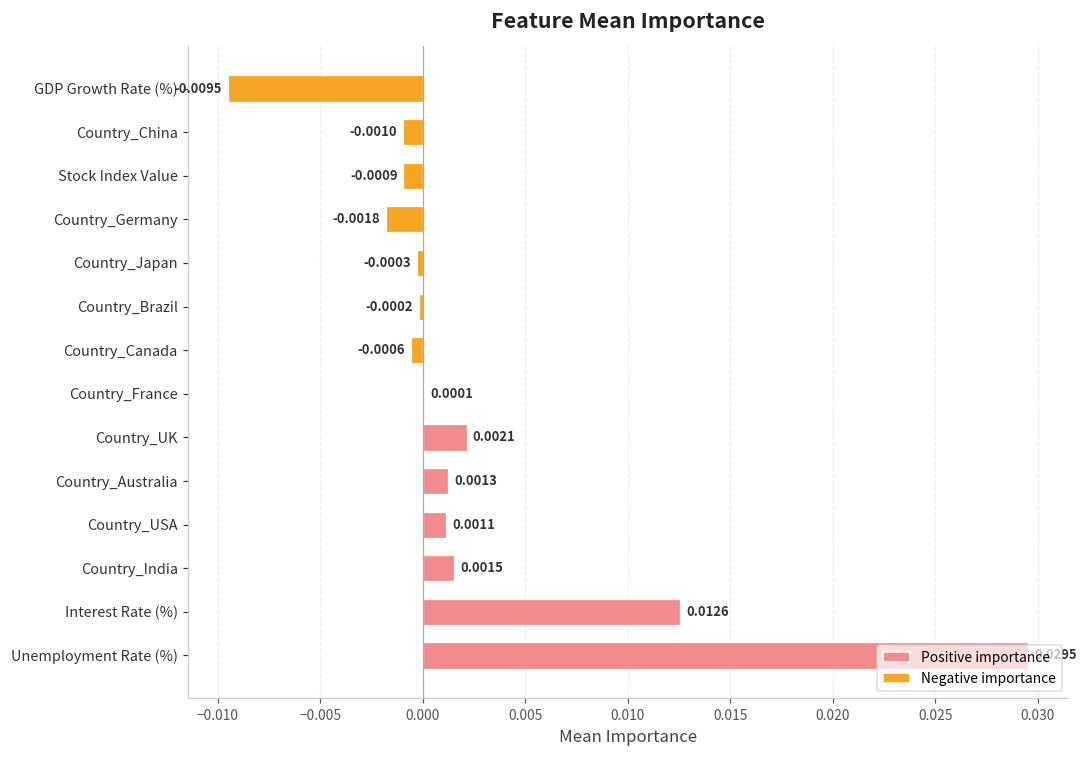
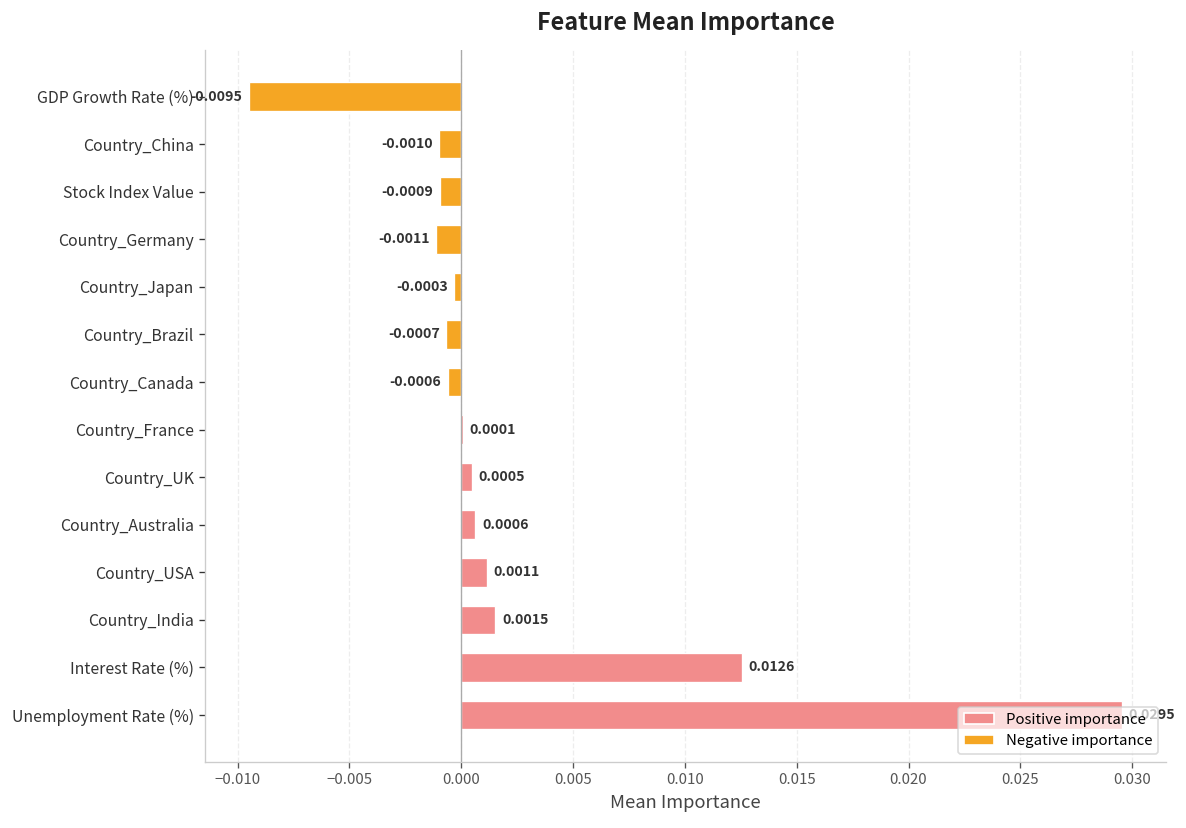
  {
    "GDP Growth Rate (%)": -0.0095,
    "Country_China": -0.0010,
    "Stock Index Value": -0.0009,
-   "Country_Germany": -0.0018,
+   "Country_Germany": -0.0011,
    "Country_Japan": -0.0003,
-   "Country_Brazil": -0.0002,
+   "Country_Brazil": -0.0007,
    "Country_Canada": -0.0006,
    "Country_France": 0.0001,
-   "Country_UK": 0.0021,
-   "Country_Australia": 0.0013,
+   "Country_UK": 0.0005,
+   "Country_Australia": 0.0006,
    "Country_USA": 0.0011,
    "Country_India": 0.0015,
    "Interest Rate (%)": 0.0126
  }
